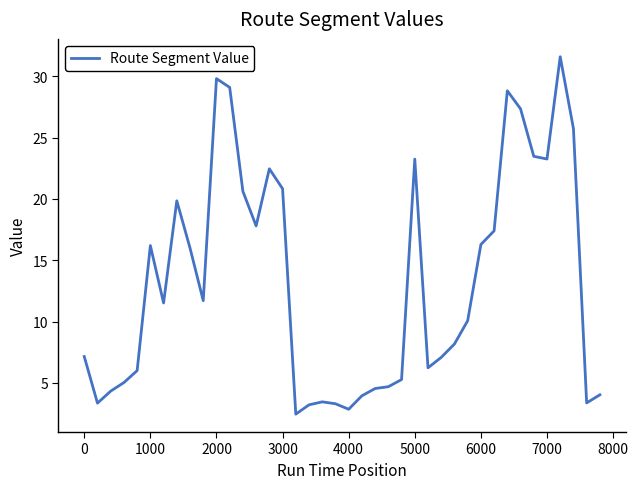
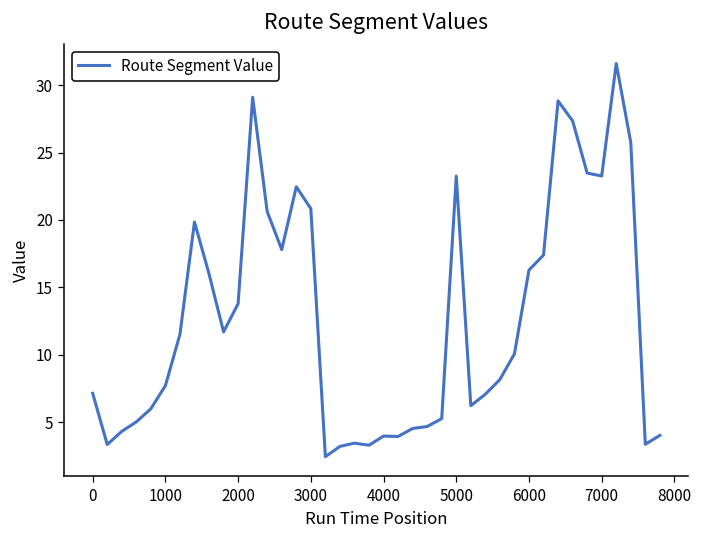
  {
    "0": 7.1,
-   "1000": 16.2,
-   "2000": 29.8,
+   "1000": 7.7,
+   "2000": 13.8,
    "3000": 20.8,
-   "4000": 2.8,
+   "4000": 4.0,
    "5000": 23.3,
    "6000": 16.3,
    "7000": 23.3
  }
